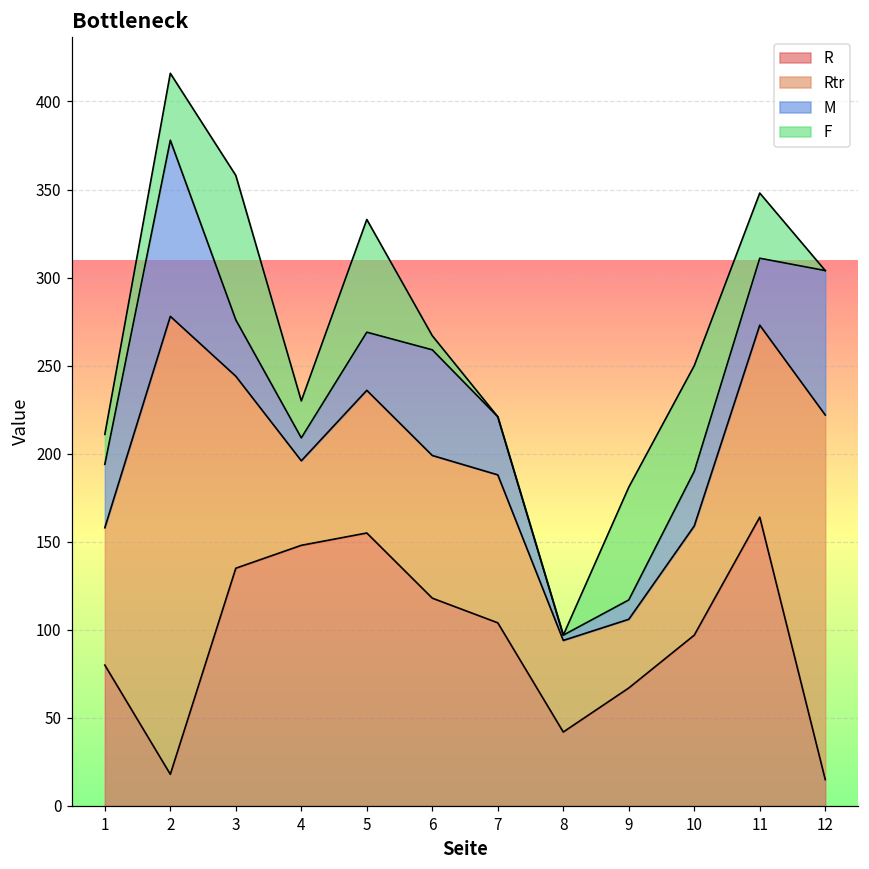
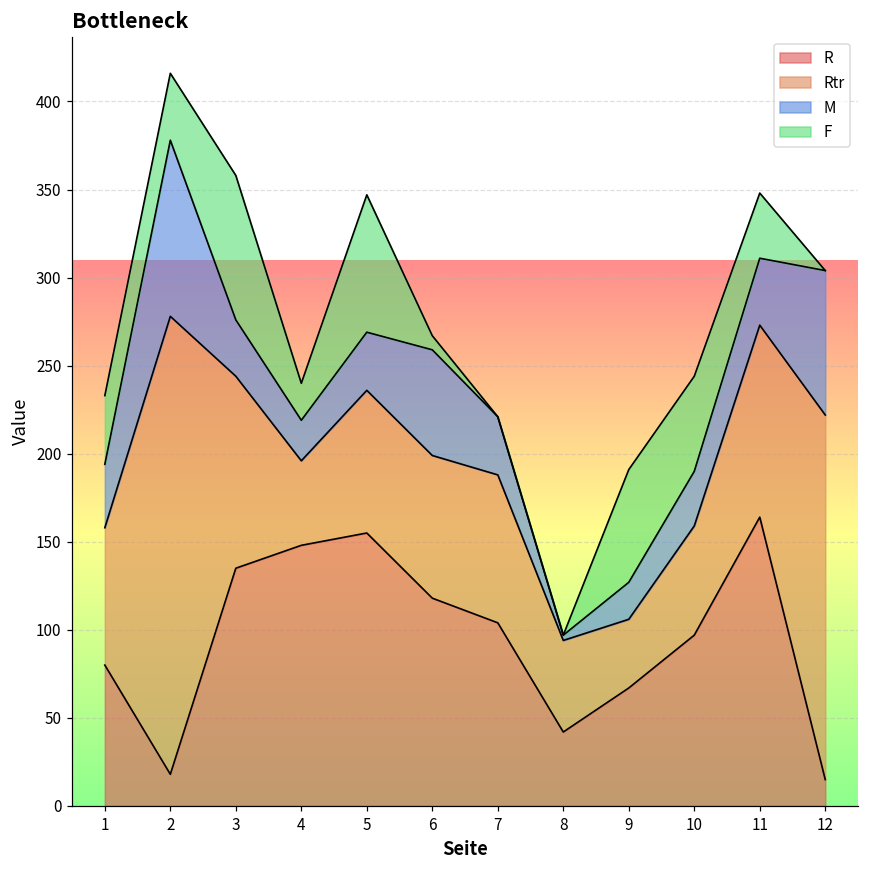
  {
    "M": {
      "1": 36,
      "2": 100,
      "3": 32,
-     "4": 13,
+     "4": 23,
      "5": 33,
      "6": 60,
-     "9": 11,
+     "9": 21,
      "10": 31,
      "11": 38
    },
    "F": {
-     "1": 17,
+     "1": 39,
      "2": 38,
      "3": 82,
      "4": 21,
-     "5": 64,
+     "5": 78,
      "6": 8,
      "9": 64,
-     "10": 60,
+     "10": 54,
      "11": 37
    }
  }
